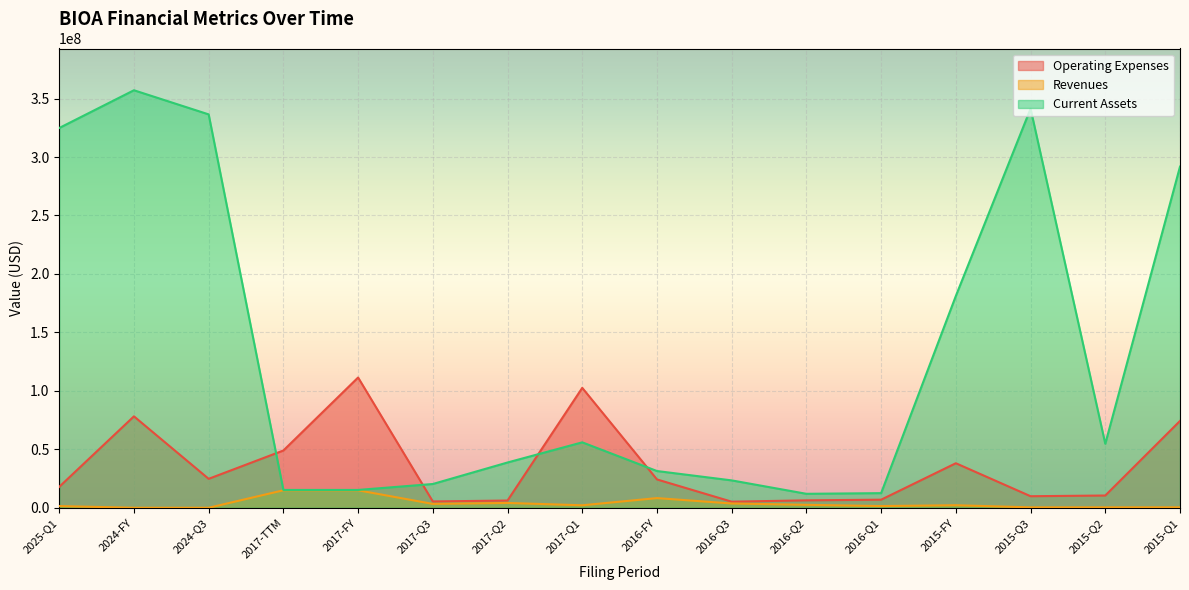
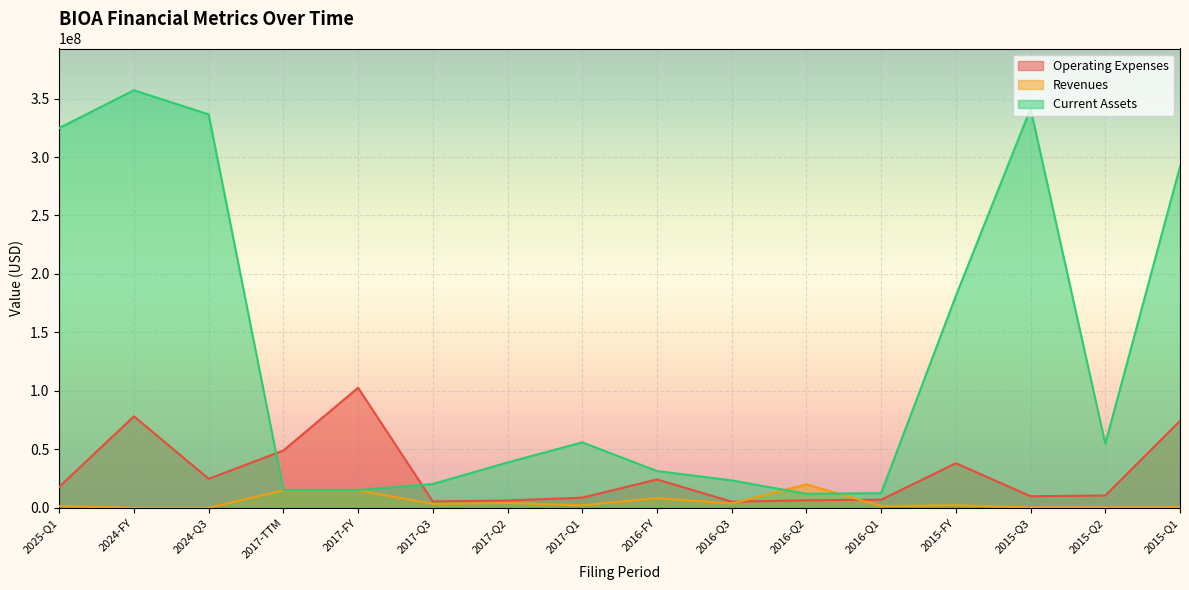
  {
    "Operating Expenses": {
      "2025-Q1": 18000000,
      "2024-FY": 78000000,
      "2024-Q3": 25000000,
      "2017-TTM": 49000000,
-     "2017-FY": 111000000,
-     "2017-Q1": 103000000,
+     "2017-FY": 103000000,
+     "2017-Q1": 9000000,
      "2016-FY": 24000000,
      "2016-Q2": 6000000,
      "2016-Q1": 7000000,
      "2015-FY": 38000000,
      "2015-Q3": 10000000,
      "2015-Q2": 10000000,
      "2015-Q1": 74000000
    },
    "Revenues": {
      "2025-Q1": 1000000,
      "2024-FY": 0,
      "2024-Q3": 0,
      "2017-Q1": 2000000,
      "2016-FY": 8000000,
-     "2016-Q2": 3000000,
+     "2016-Q2": 20000000,
      "2016-Q1": 1000000,
      "2015-FY": 2000000,
      "2015-Q3": 0,
      "2015-Q2": 0,
      "2015-Q1": 0
    },
    "Current Assets": {
      "2025-Q1": 325000000,
      "2024-FY": 357000000,
      "2024-Q3": 336000000,
      "2017-Q3": 20000000,
      "2017-Q2": 39000000,
      "2017-Q1": 56000000,
      "2016-FY": 31000000,
      "2016-Q3": 23000000,
      "2016-Q2": 12000000,
      "2016-Q1": 13000000,
      "2015-FY": 181000000,
      "2015-Q2": 55000000,
      "2015-Q1": 292000000
    }
  }
